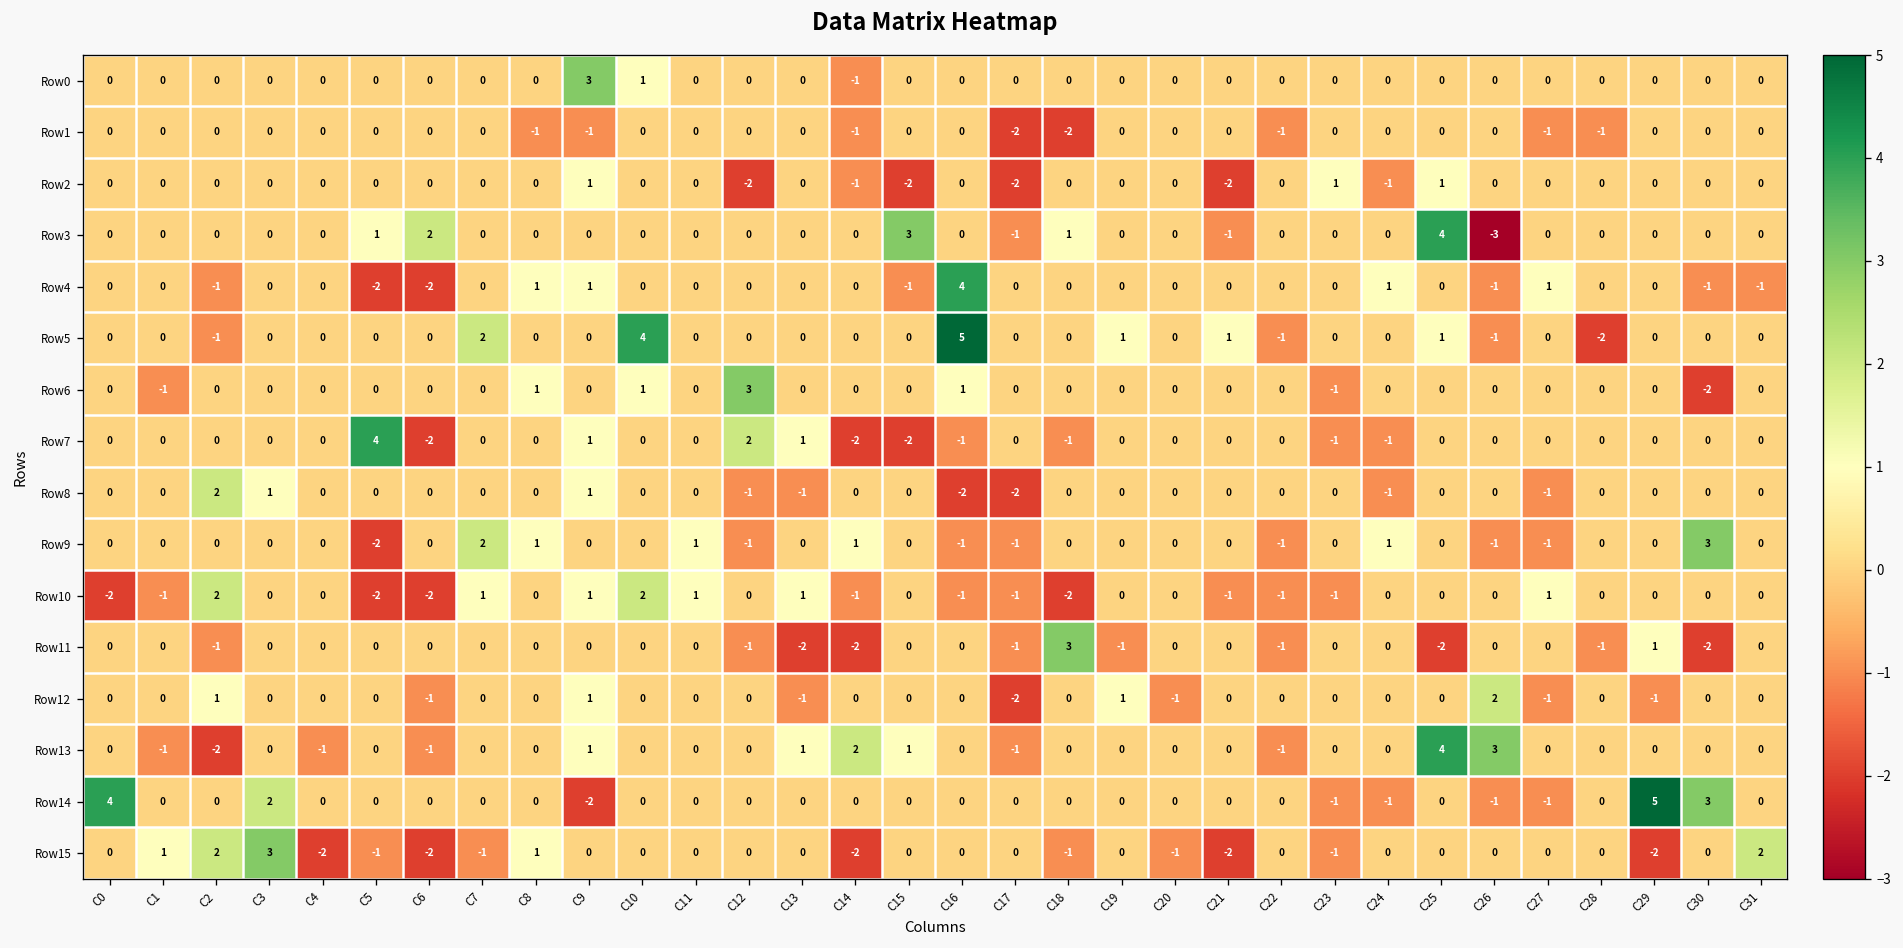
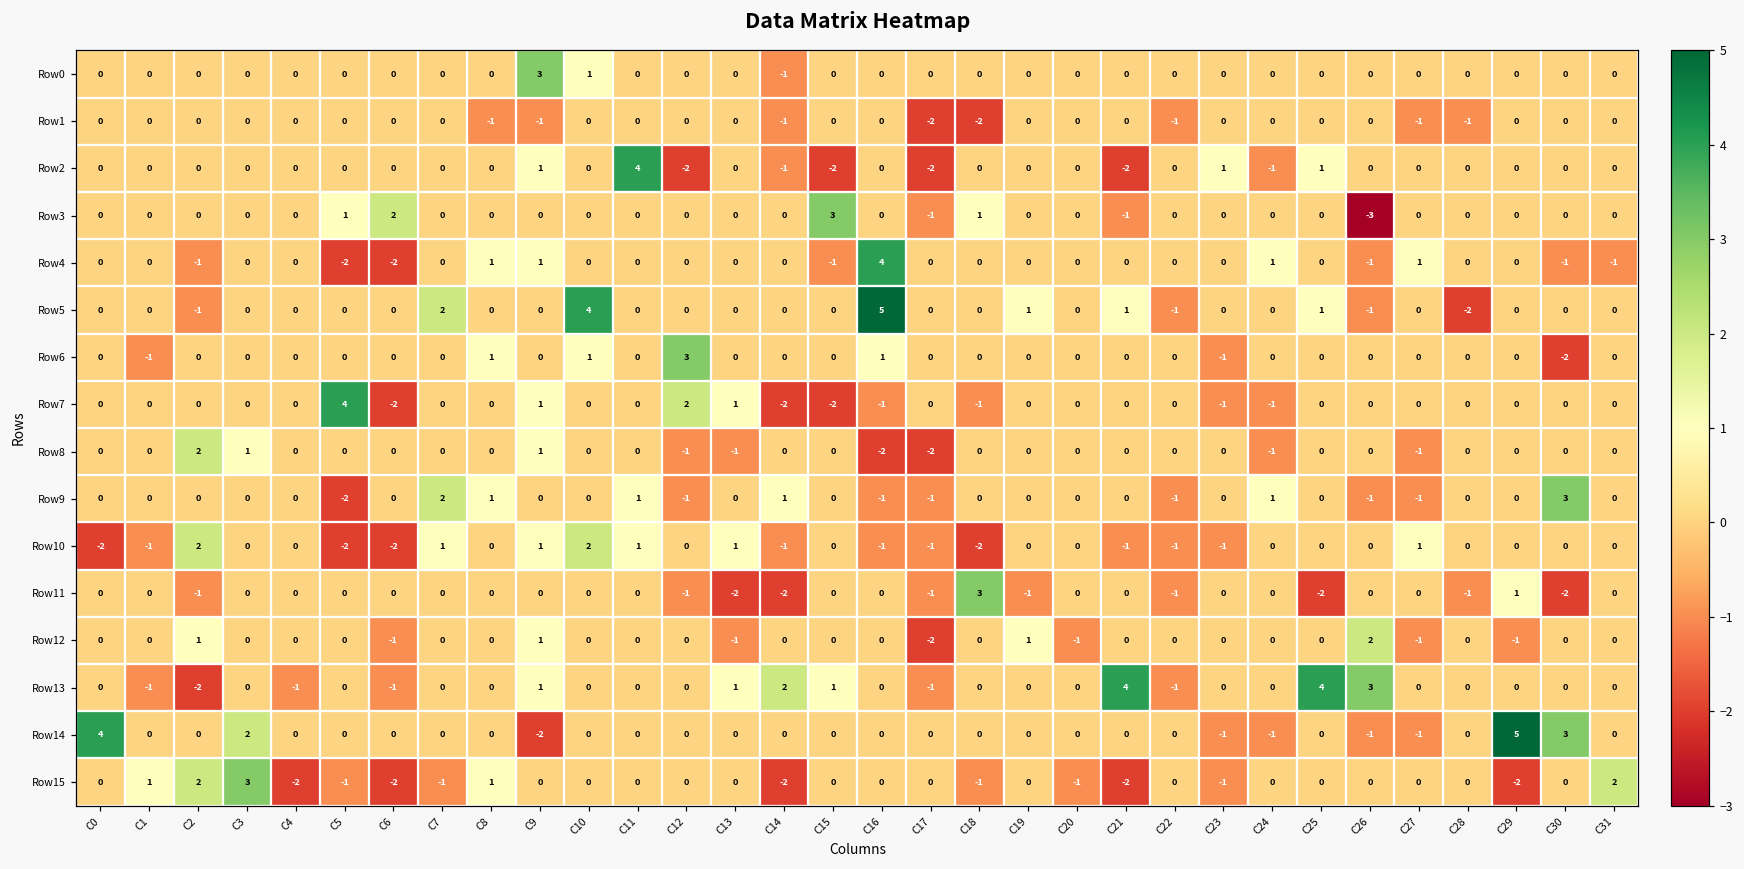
  {
    "Row2": {
      "C0": 0,
      "C1": 0,
      "C2": 0,
      "C3": 0,
      "C4": 0,
      "C5": 0,
      "C6": 0,
      "C7": 0,
      "C8": 0,
      "C9": 1,
      "C10": 0,
-     "C11": 0,
+     "C11": 4,
      "C12": -2,
      "C13": 0,
      "C14": -1,
      "C15": -2,
      "C16": 0,
      "C17": -2,
      "C18": 0,
      "C19": 0,
      "C20": 0,
      "C21": -2,
      "C22": 0,
      "C23": 1,
      "C24": -1,
      "C25": 1,
      "C26": 0,
      "C27": 0,
      "C28": 0,
      "C29": 0,
      "C30": 0,
      "C31": 0
    },
    "Row3": {
      "C0": 0,
      "C1": 0,
      "C2": 0,
      "C3": 0,
      "C4": 0,
      "C5": 1,
      "C6": 2,
      "C7": 0,
      "C8": 0,
      "C9": 0,
      "C10": 0,
      "C11": 0,
      "C12": 0,
      "C13": 0,
      "C14": 0,
      "C15": 3,
      "C16": 0,
      "C17": -1,
      "C18": 1,
      "C19": 0,
      "C20": 0,
      "C21": -1,
      "C22": 0,
      "C23": 0,
      "C24": 0,
-     "C25": 4,
+     "C25": 0,
      "C26": -3,
      "C27": 0,
      "C28": 0,
      "C29": 0,
      "C30": 0,
      "C31": 0
    },
    "Row13": {
      "C0": 0,
      "C1": -1,
      "C2": -2,
      "C3": 0,
      "C4": -1,
      "C5": 0,
      "C6": -1,
      "C7": 0,
      "C8": 0,
      "C9": 1,
      "C10": 0,
      "C11": 0,
      "C12": 0,
      "C13": 1,
      "C14": 2,
      "C15": 1,
      "C16": 0,
      "C17": -1,
      "C18": 0,
      "C19": 0,
      "C20": 0,
-     "C21": 0,
+     "C21": 4,
      "C22": -1,
      "C23": 0,
      "C24": 0,
      "C25": 4,
      "C26": 3,
      "C27": 0,
      "C28": 0,
      "C29": 0,
      "C30": 0,
      "C31": 0
    }
  }
